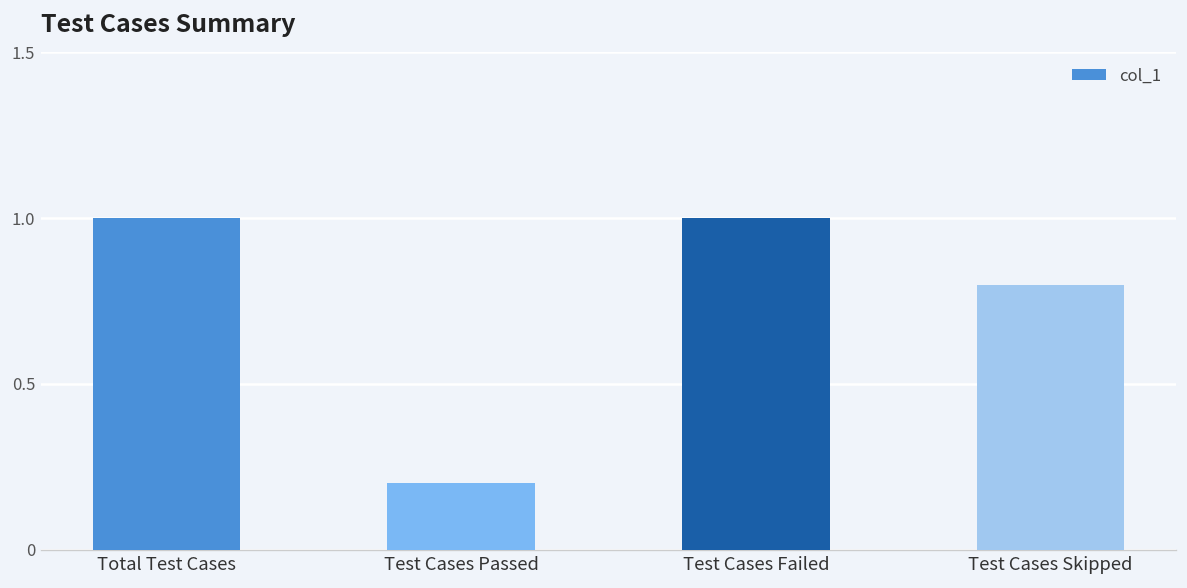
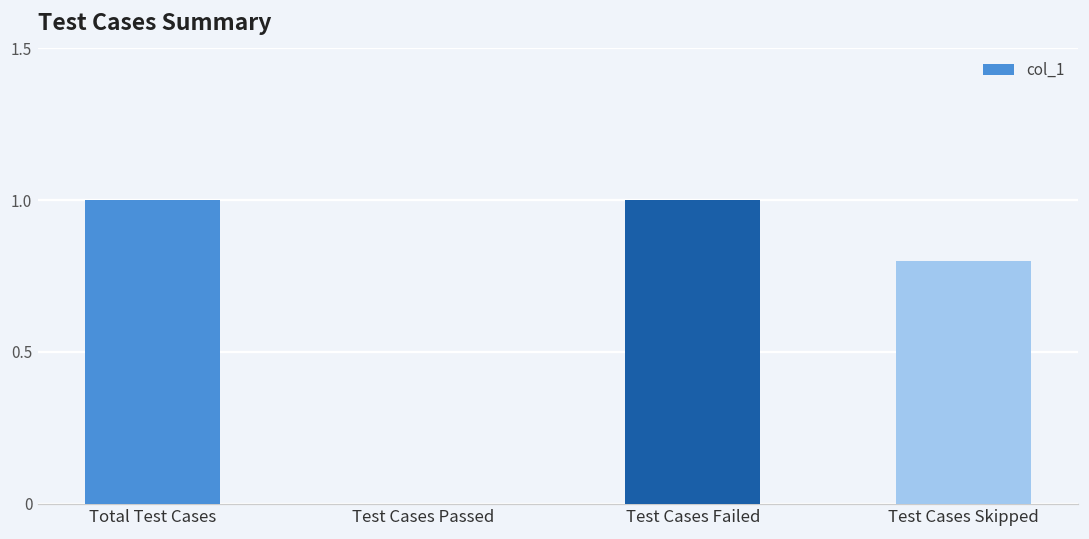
  {
    "Total Test Cases": 1.0,
-   "Test Cases Passed": 0.2,
+   "Test Cases Passed": 0.0,
    "Test Cases Failed": 1.0,
    "Test Cases Skipped": 0.8
  }
